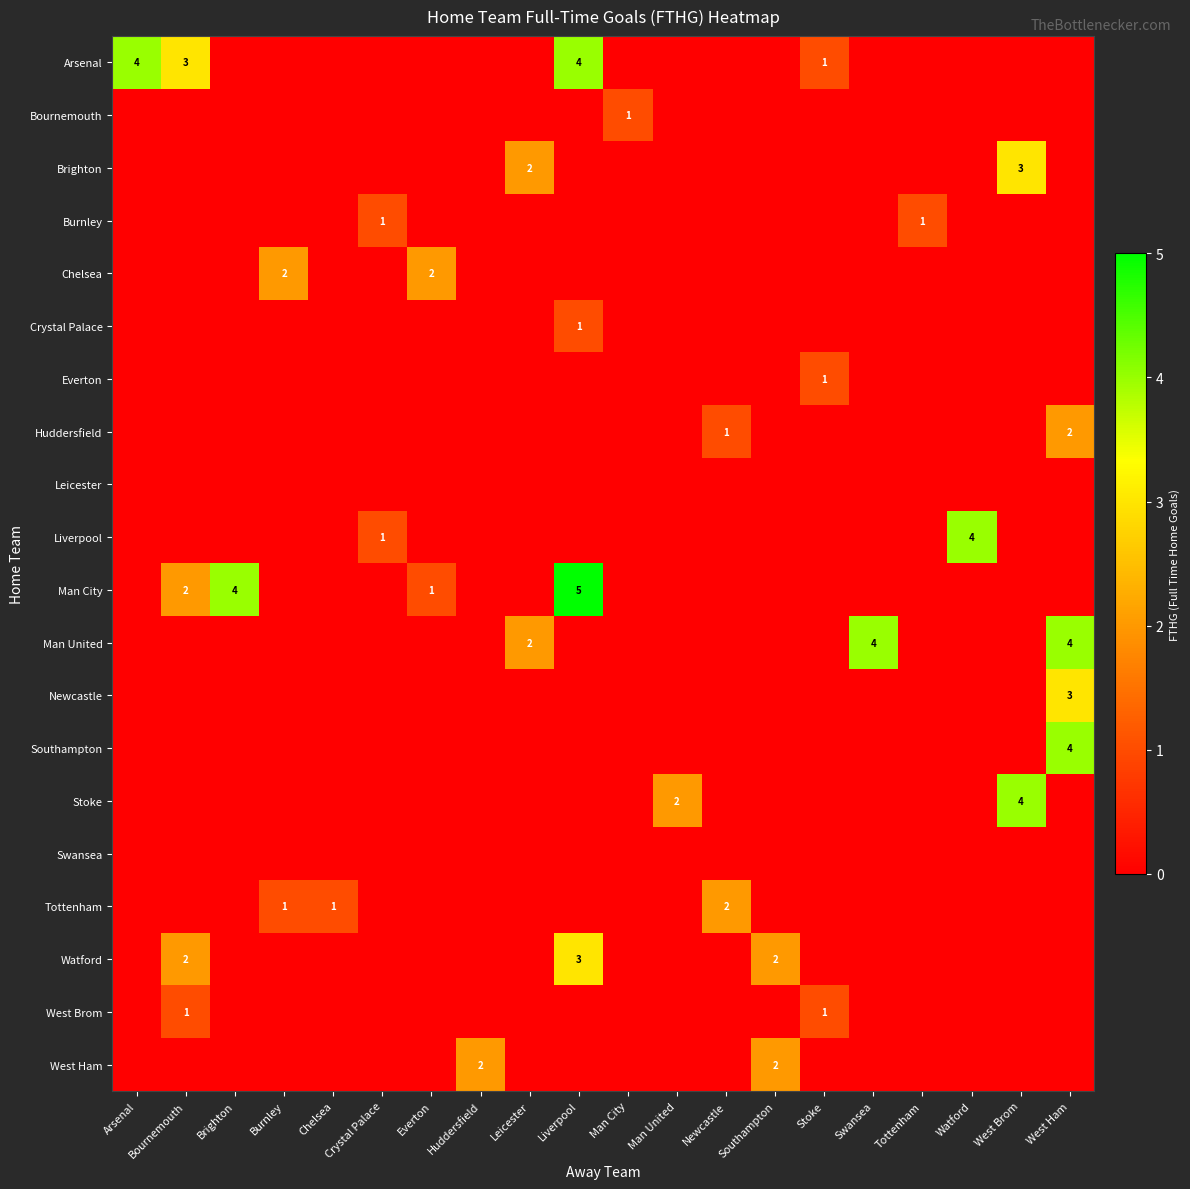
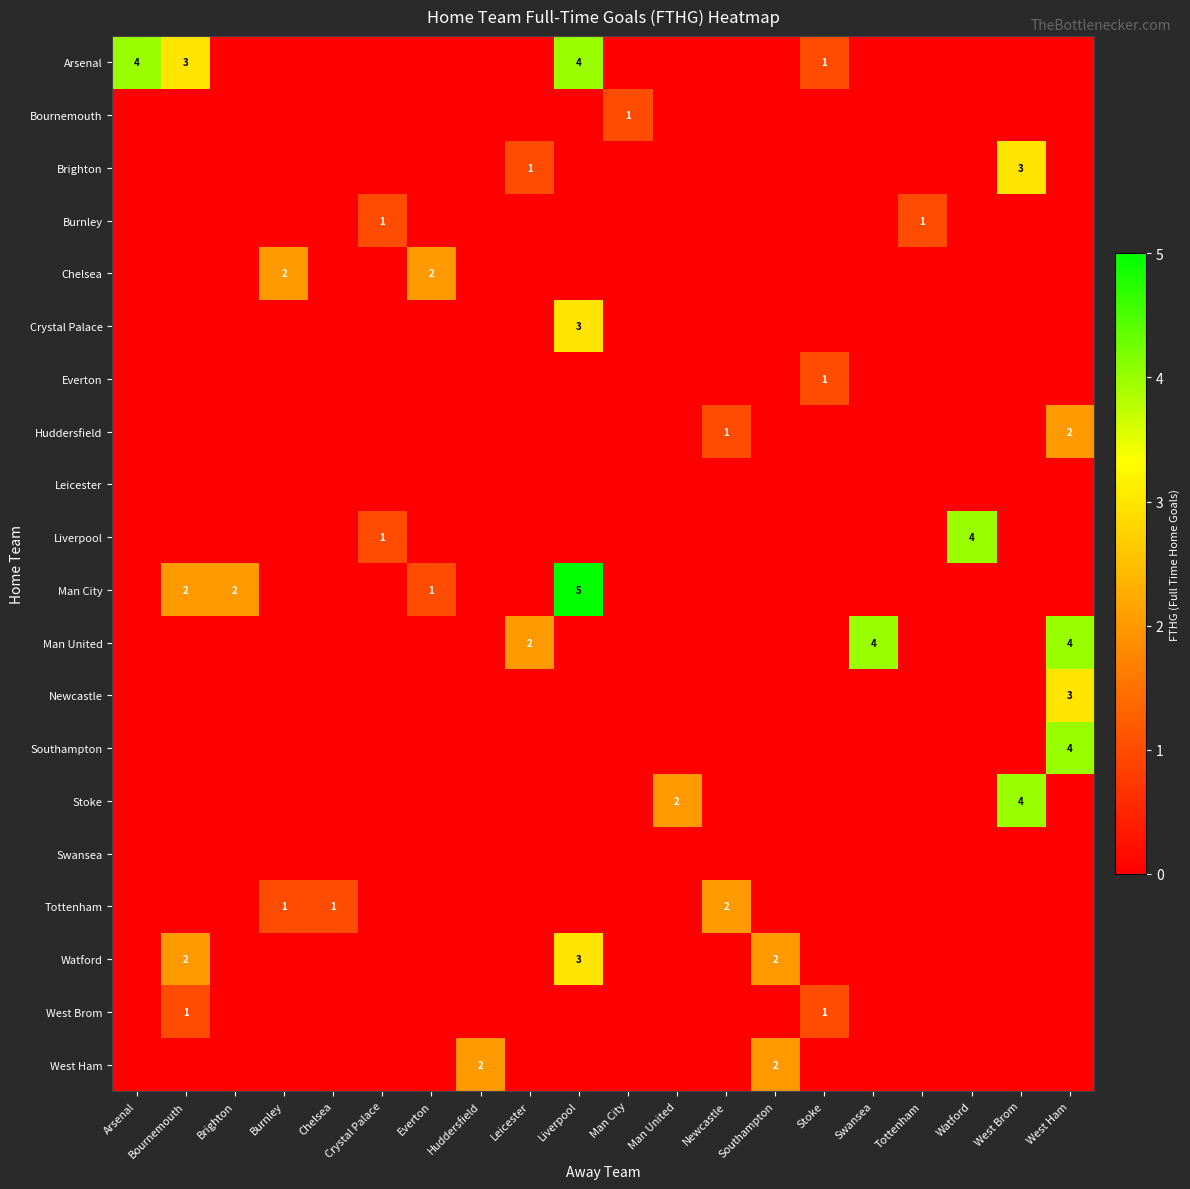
  {
    "Arsenal": {
      "Arsenal": 4,
      "Bournemouth": 3,
      "Liverpool": 4,
      "Stoke": 1
    },
    "Bournemouth": {
      "Man City": 1
    },
    "Brighton": {
-     "Leicester": 2,
+     "Leicester": 1,
      "West Brom": 3
    },
    "Burnley": {
      "Crystal Palace": 1,
      "Tottenham": 1
    },
    "Chelsea": {
      "Burnley": 2,
      "Everton": 2
    },
    "Crystal Palace": {
-     "Liverpool": 1
+     "Liverpool": 3
    },
    "Everton": {
      "Stoke": 1
    },
    "Huddersfield": {
      "Newcastle": 1,
      "West Ham": 2
    },
    "Liverpool": {
      "Crystal Palace": 1,
      "Watford": 4
    },
    "Man City": {
      "Bournemouth": 2,
-     "Brighton": 4,
+     "Brighton": 2,
      "Everton": 1,
      "Liverpool": 5
    },
    "Man United": {
      "Leicester": 2,
      "Swansea": 4,
      "West Ham": 4
    },
    "Newcastle": {
      "West Ham": 3
    },
    "Southampton": {
      "West Ham": 4
    },
    "Stoke": {
      "Man United": 2,
      "West Brom": 4
    },
    "Tottenham": {
      "Burnley": 1,
      "Chelsea": 1,
      "Newcastle": 2
    },
    "Watford": {
      "Bournemouth": 2,
      "Liverpool": 3,
      "Southampton": 2
    },
    "West Brom": {
      "Bournemouth": 1,
      "Stoke": 1
    },
    "West Ham": {
      "Huddersfield": 2,
      "Southampton": 2
    }
  }
